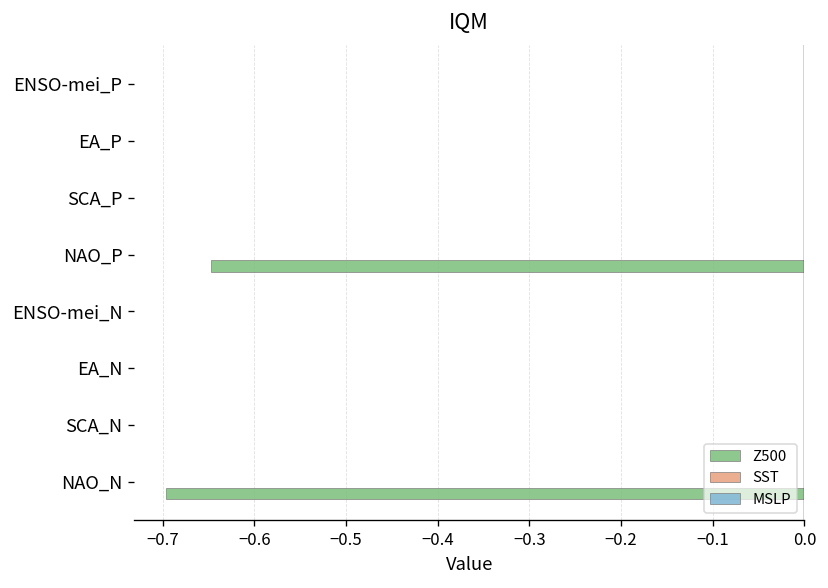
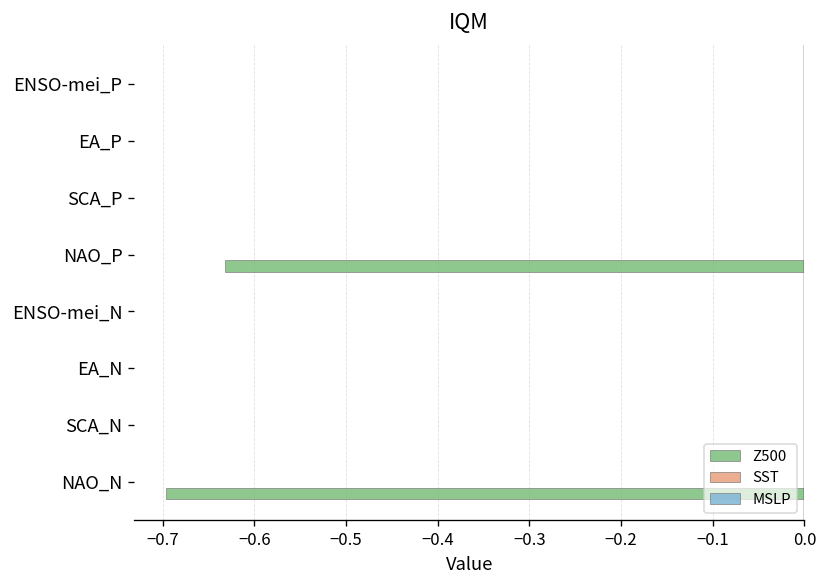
  {
    "Z500": {
      "ENSO-mei_P": 0.00,
      "EA_P": 0.00,
      "SCA_P": 0.00,
-     "NAO_P": -0.65,
+     "NAO_P": -0.63,
      "ENSO-mei_N": 0.00,
      "EA_N": 0.00,
      "SCA_N": 0.00,
      "NAO_N": -0.70
    },
    "SST": {
      "ENSO-mei_P": 0.00,
      "EA_P": 0.00,
      "SCA_P": 0.00,
      "NAO_P": 0.00,
      "ENSO-mei_N": 0.00,
      "EA_N": 0.00,
      "SCA_N": 0.00,
      "NAO_N": 0.00
    },
    "MSLP": {
      "ENSO-mei_P": 0.00,
      "EA_P": 0.00,
      "SCA_P": 0.00,
      "NAO_P": 0.00,
      "ENSO-mei_N": 0.00,
      "EA_N": 0.00,
      "SCA_N": 0.00,
      "NAO_N": 0.00
    }
  }
